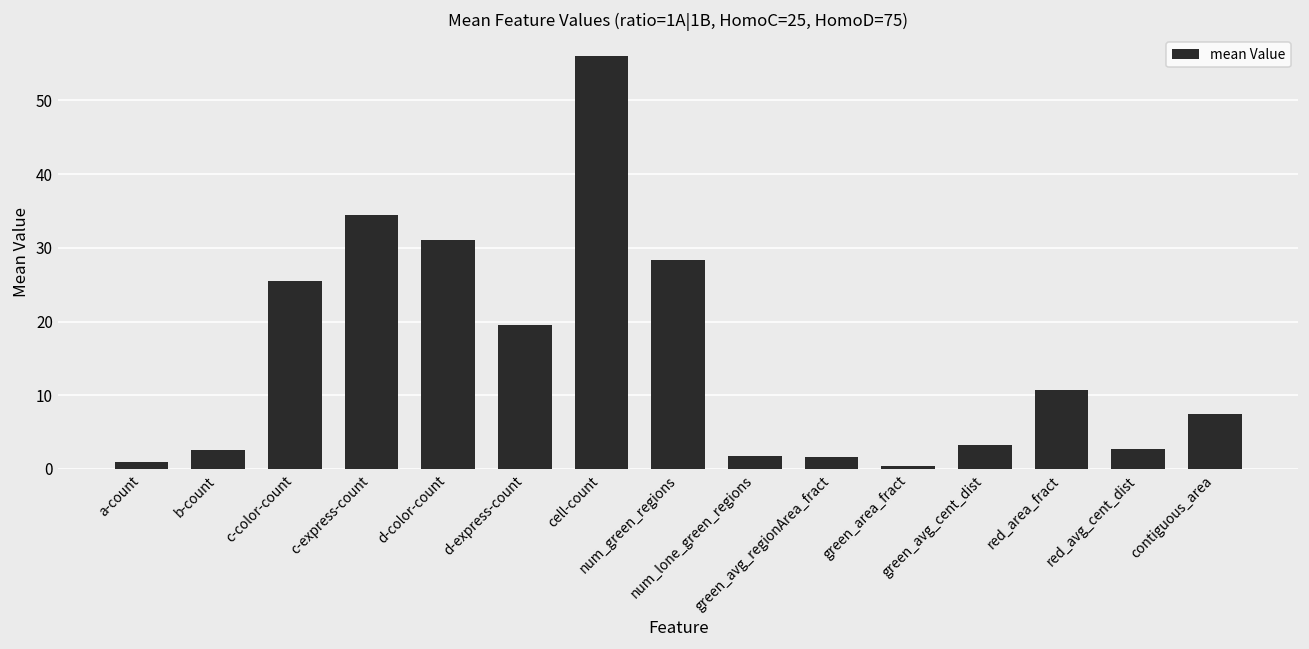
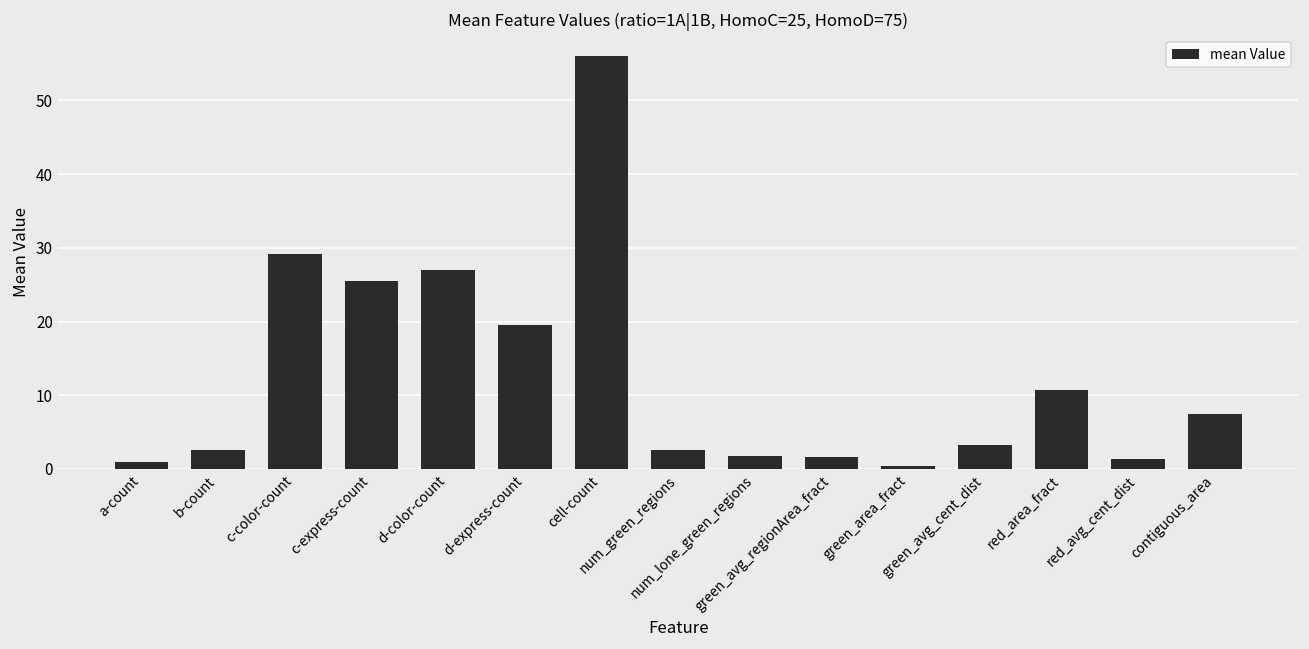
  {
    "a-count": 1,
    "b-count": 3,
-   "c-color-count": 26,
-   "c-express-count": 34,
-   "d-color-count": 31,
+   "c-color-count": 29,
+   "c-express-count": 26,
+   "d-color-count": 27,
    "d-express-count": 20,
    "cell-count": 56,
-   "num_green_regions": 28,
+   "num_green_regions": 3,
    "num_lone_green_regions": 2,
    "green_avg_regionArea_fract": 2,
    "green_area_fract": 0,
    "green_avg_cent_dist": 3,
    "red_area_fract": 11,
-   "red_avg_cent_dist": 3,
+   "red_avg_cent_dist": 1,
    "contiguous_area": 7
  }
